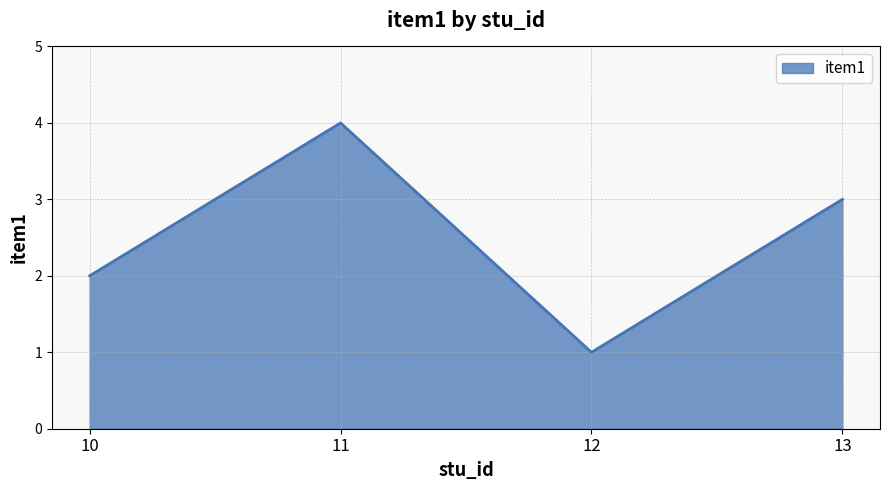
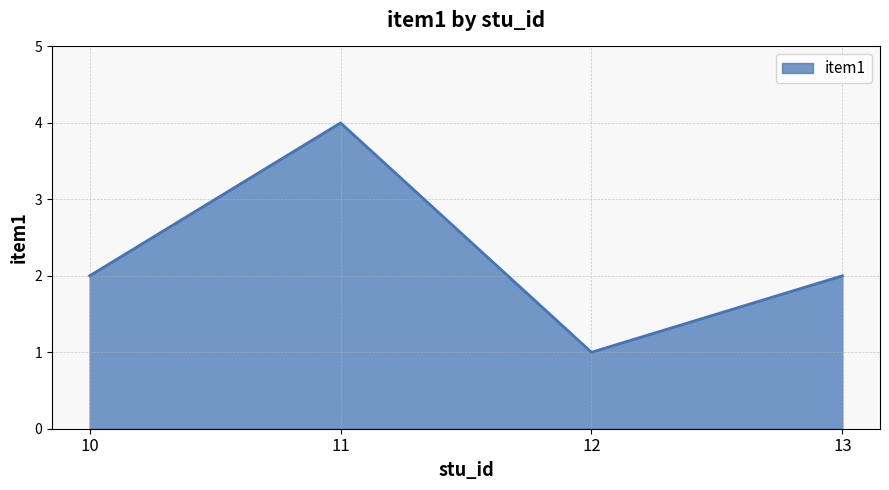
  {
    "10": 2,
    "11": 4,
    "12": 1,
-   "13": 3
+   "13": 2
  }
